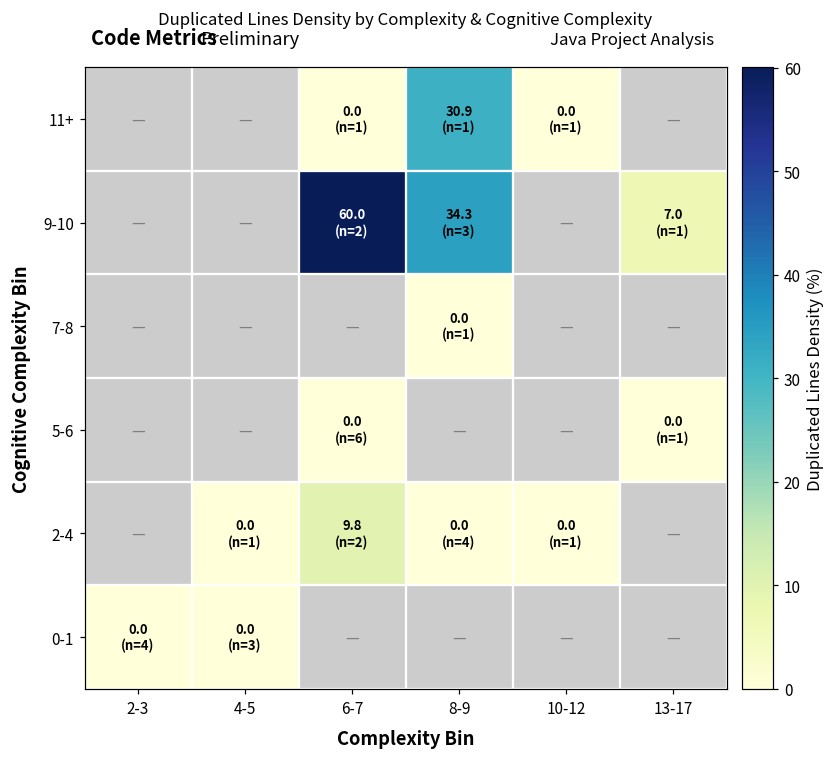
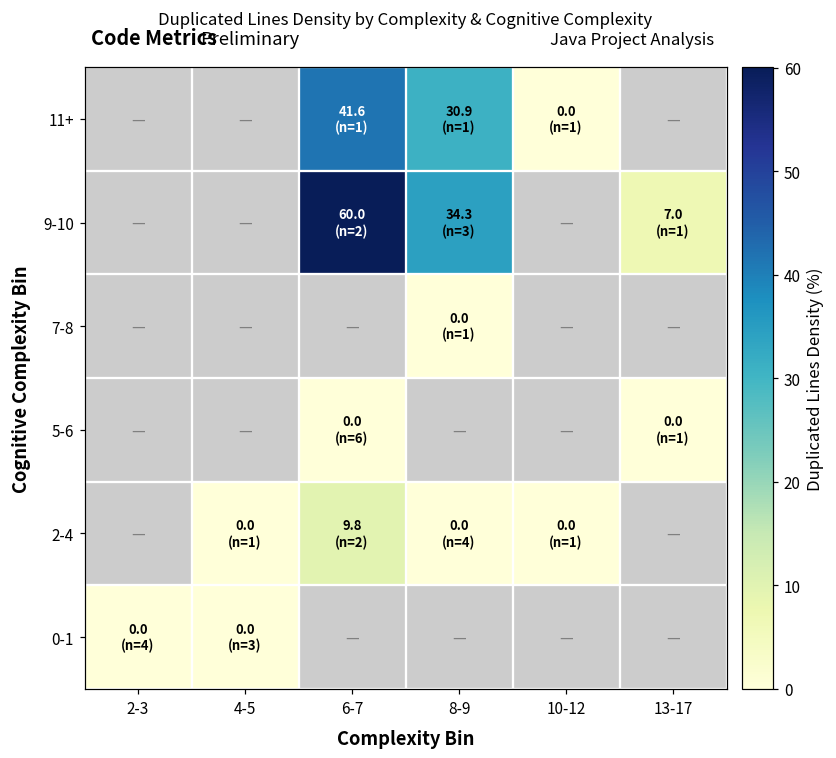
  {
    "11+": {
-     "6-7": 0.0
+     "6-7": 41.6
    }
  }
